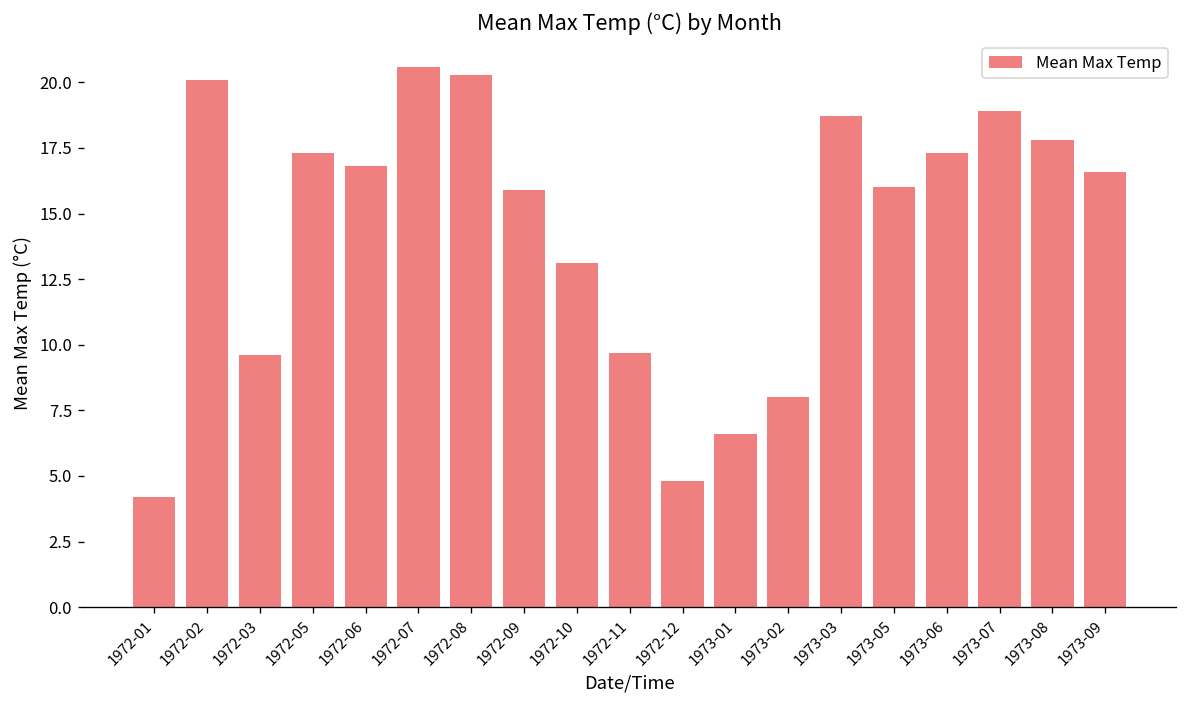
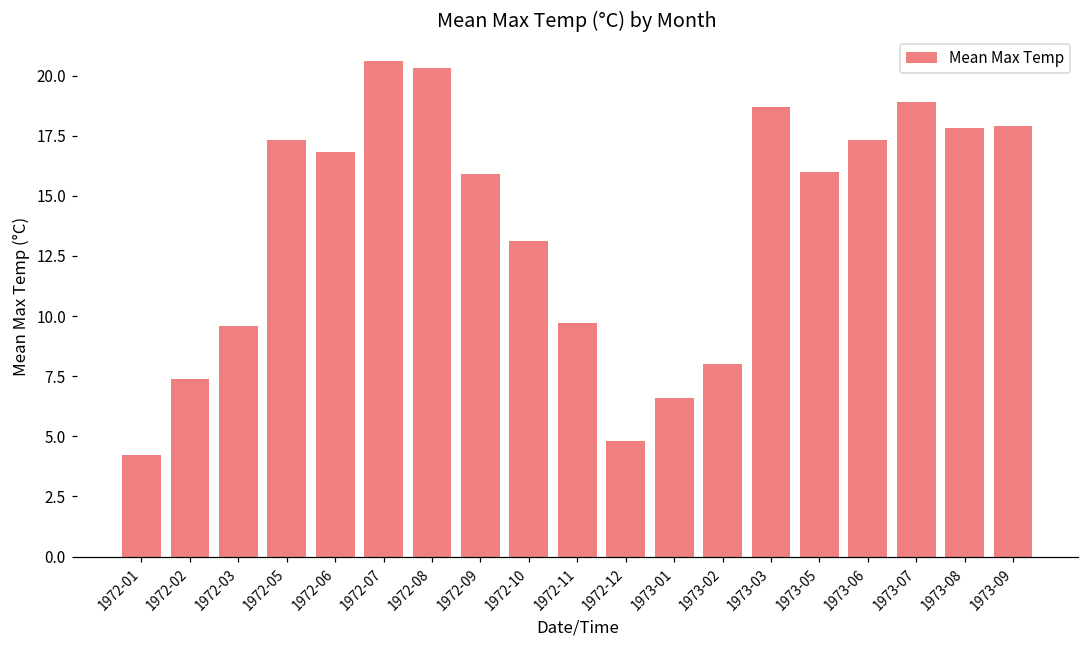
  {
    "1972-01": 4.2,
-   "1972-02": 20.1,
+   "1972-02": 7.4,
    "1972-03": 9.6,
    "1972-05": 17.3,
    "1972-06": 16.8,
    "1972-07": 20.6,
    "1972-08": 20.3,
    "1972-09": 15.9,
    "1972-10": 13.1,
    "1972-11": 9.7,
    "1972-12": 4.8,
    "1973-01": 6.6,
    "1973-02": 8.0,
    "1973-03": 18.7,
    "1973-05": 16.0,
    "1973-06": 17.3,
    "1973-07": 18.9,
    "1973-08": 17.8,
-   "1973-09": 16.6
+   "1973-09": 17.9
  }
